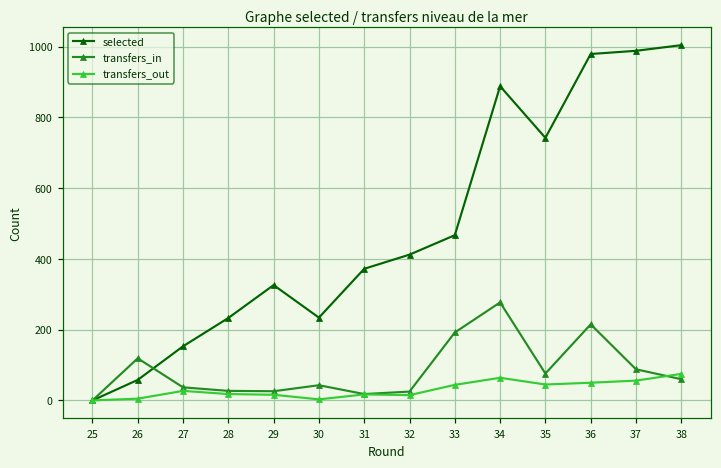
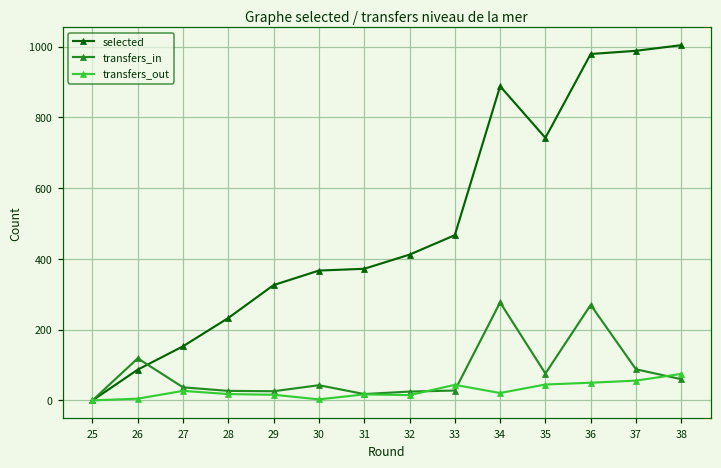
  {
    "selected": {
-     "26": 60,
+     "26": 90,
      "27": 150,
      "28": 230,
      "29": 330,
-     "30": 230,
+     "30": 370,
      "31": 370,
      "32": 410,
      "33": 470,
      "34": 890,
      "35": 740,
      "36": 980,
      "37": 990,
      "38": 1000
    },
    "transfers_in": {
      "26": 120,
      "27": 40,
      "28": 30,
      "29": 30,
      "30": 40,
      "32": 30,
-     "33": 190,
+     "33": 30,
      "34": 280,
      "35": 80,
-     "36": 220,
+     "36": 270,
      "37": 90,
      "38": 60
    },
    "transfers_out": {
      "26": 10,
      "27": 30,
      "28": 20,
      "29": 20,
      "30": 0,
      "32": 20,
      "33": 40,
-     "34": 60,
+     "34": 20,
      "35": 50,
      "36": 50,
      "37": 60,
      "38": 80
    }
  }
